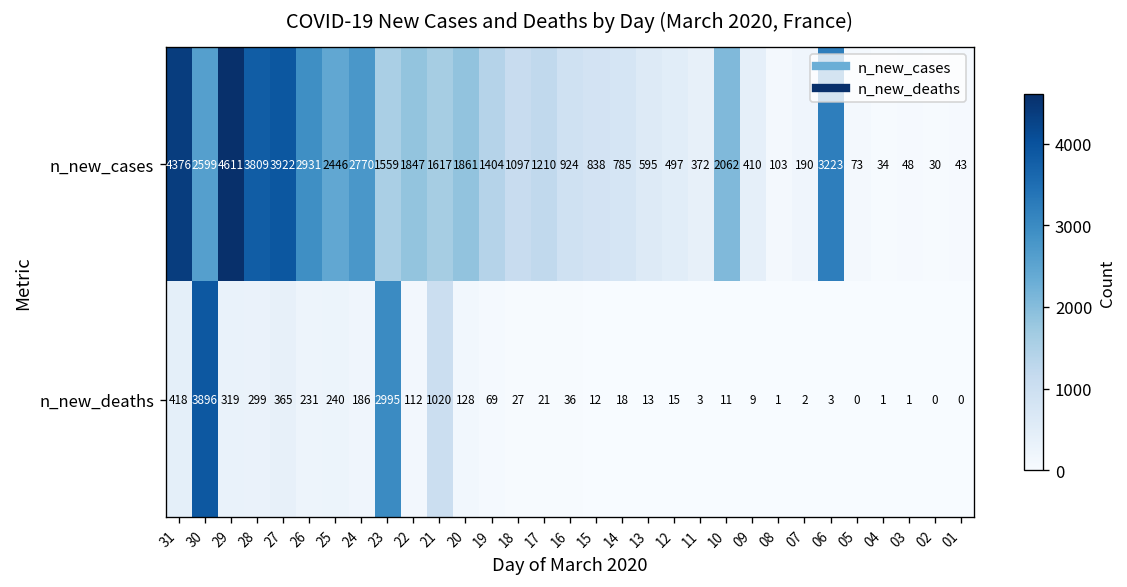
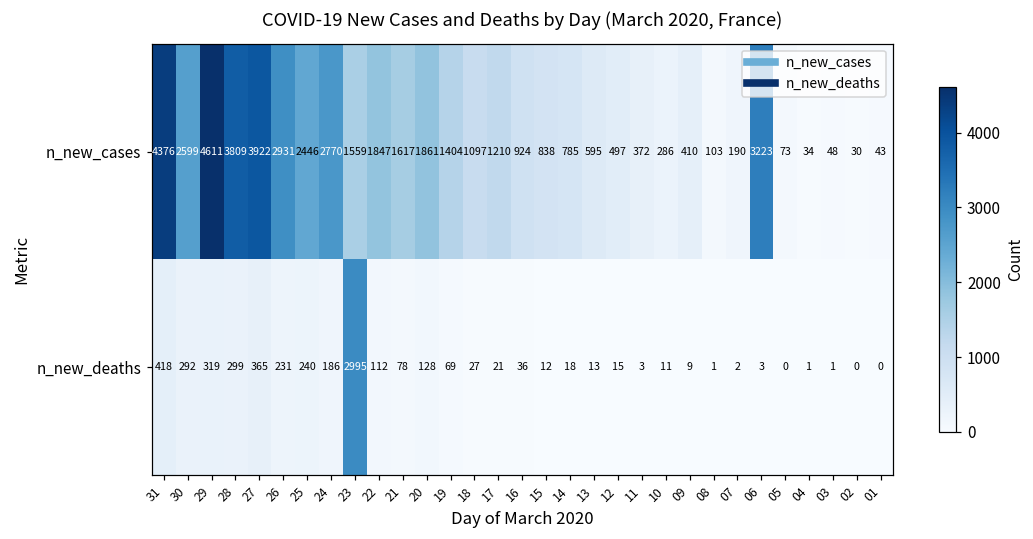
  {
    "n_new_cases": {
      "31": 4376,
      "30": 2599,
      "29": 4611,
      "28": 3809,
      "27": 3922,
      "26": 2931,
      "25": 2446,
      "24": 2770,
      "23": 1559,
      "22": 1847,
      "21": 1617,
      "20": 1861,
      "19": 1404,
      "18": 1097,
      "17": 1210,
      "16": 924,
      "15": 838,
      "14": 785,
      "13": 595,
      "12": 497,
      "11": 372,
-     "10": 2062,
+     "10": 286,
      "09": 410,
      "08": 103,
      "07": 190,
      "06": 3223,
      "05": 73,
      "04": 34,
      "03": 48,
      "02": 30,
      "01": 43
    },
    "n_new_deaths": {
      "31": 418,
-     "30": 3896,
+     "30": 292,
      "29": 319,
      "28": 299,
      "27": 365,
      "26": 231,
      "25": 240,
      "24": 186,
      "23": 2995,
      "22": 112,
-     "21": 1020,
+     "21": 78,
      "20": 128,
      "19": 69,
      "18": 27,
      "17": 21,
      "16": 36,
      "15": 12,
      "14": 18,
      "13": 13,
      "12": 15,
      "11": 3,
      "10": 11,
      "09": 9,
      "08": 1,
      "07": 2,
      "06": 3,
      "05": 0,
      "04": 1,
      "03": 1,
      "02": 0,
      "01": 0
    }
  }
